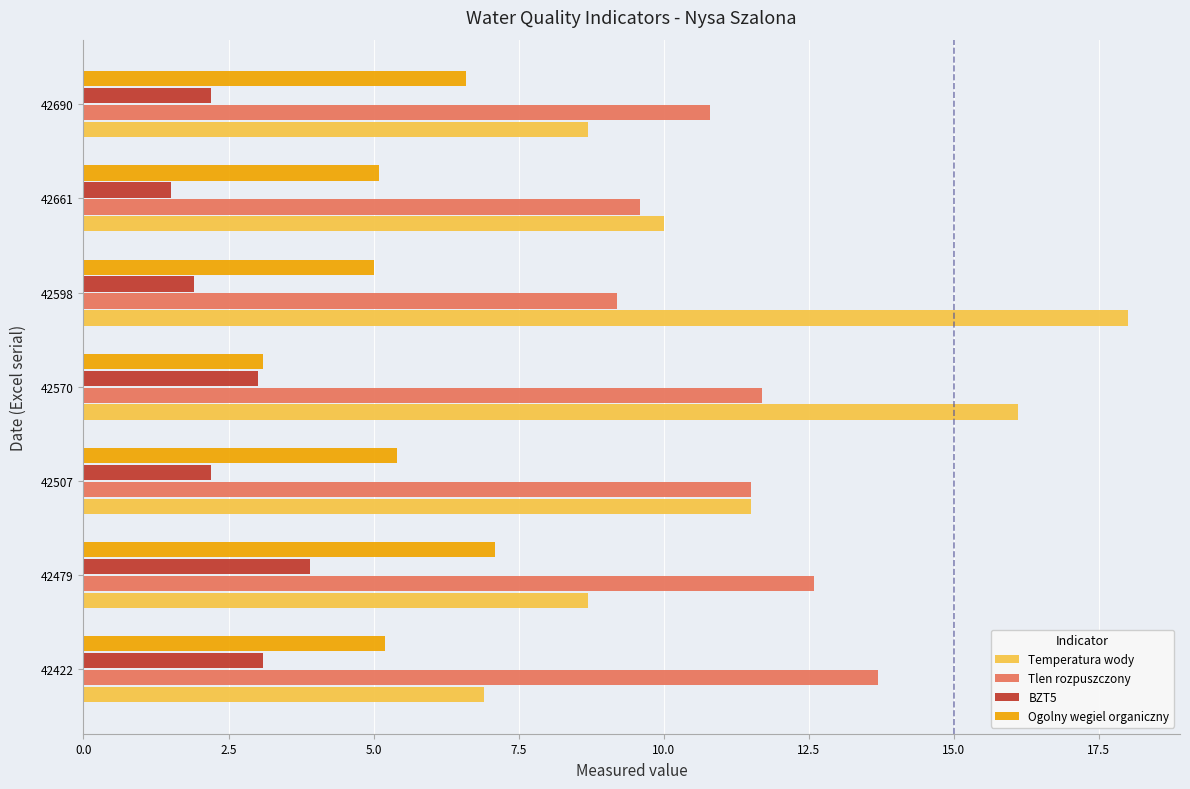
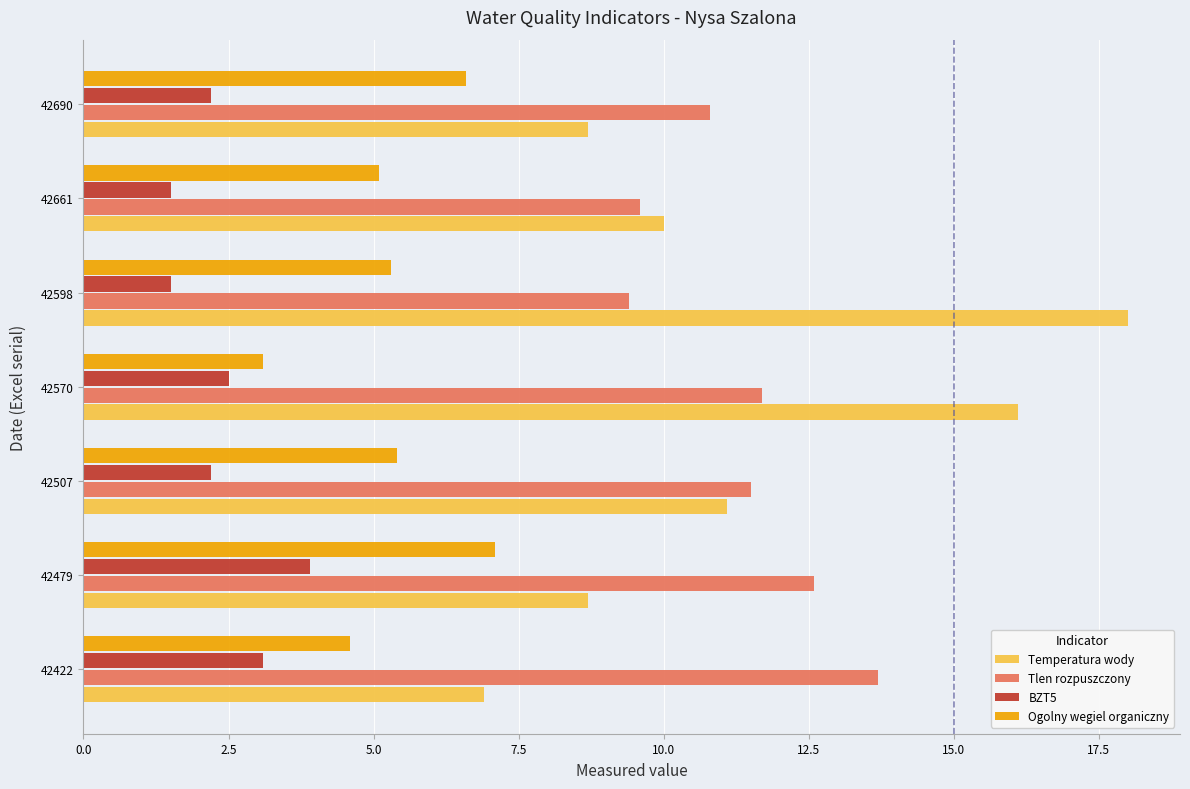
  {
    "Temperatura wody": {
      "42690": 8.7,
      "42661": 10.0,
      "42598": 18.0,
      "42570": 16.1,
-     "42507": 11.5,
+     "42507": 11.1,
      "42479": 8.7,
      "42422": 6.9
    },
    "Tlen rozpuszczony": {
      "42690": 10.8,
      "42661": 9.6,
-     "42598": 9.2,
+     "42598": 9.4,
      "42570": 11.7,
      "42507": 11.5,
      "42479": 12.6,
      "42422": 13.7
    },
    "BZT5": {
      "42690": 2.2,
      "42661": 1.5,
-     "42598": 1.9,
-     "42570": 3.0,
+     "42598": 1.5,
+     "42570": 2.5,
      "42507": 2.2,
      "42479": 3.9,
      "42422": 3.1
    },
    "Ogolny wegiel organiczny": {
      "42690": 6.6,
      "42661": 5.1,
-     "42598": 5.0,
+     "42598": 5.3,
      "42570": 3.1,
      "42507": 5.4,
      "42479": 7.1,
-     "42422": 5.2
+     "42422": 4.6
    }
  }
